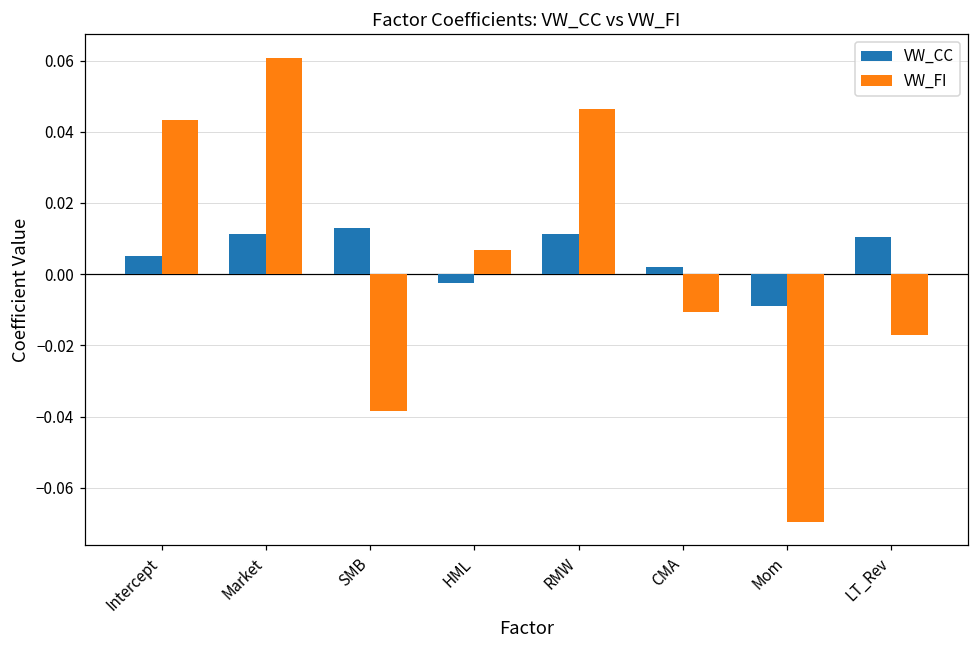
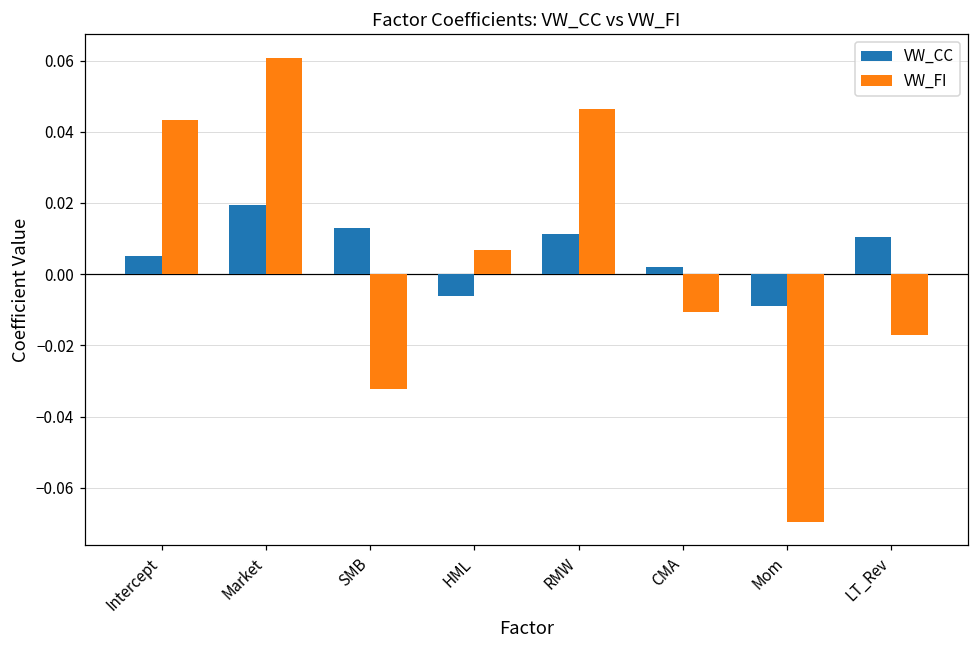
  {
    "VW_CC": {
      "Intercept": 0.005,
-     "Market": 0.011,
+     "Market": 0.020,
      "SMB": 0.013,
-     "HML": -0.002,
+     "HML": -0.006,
      "RMW": 0.011,
      "CMA": 0.002,
      "Mom": -0.009,
      "LT_Rev": 0.010
    },
    "VW_FI": {
      "Intercept": 0.043,
      "Market": 0.061,
-     "SMB": -0.038,
+     "SMB": -0.032,
      "HML": 0.007,
      "RMW": 0.046,
      "CMA": -0.011,
      "Mom": -0.070,
      "LT_Rev": -0.017
    }
  }
